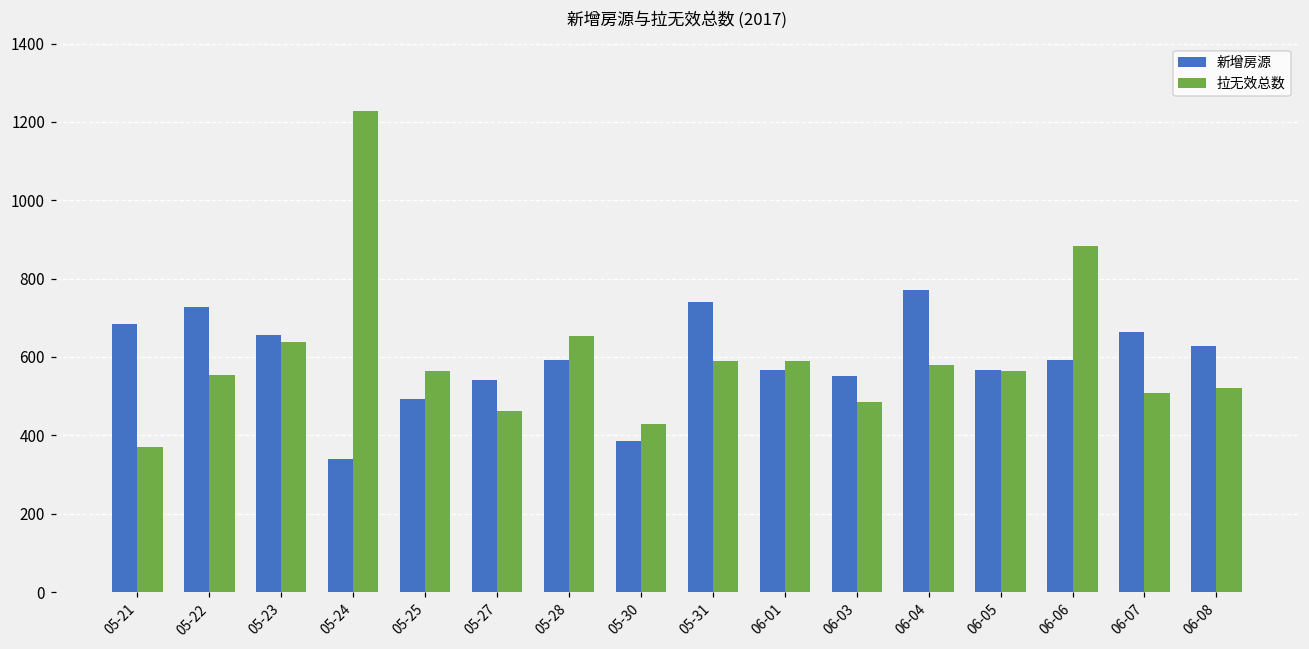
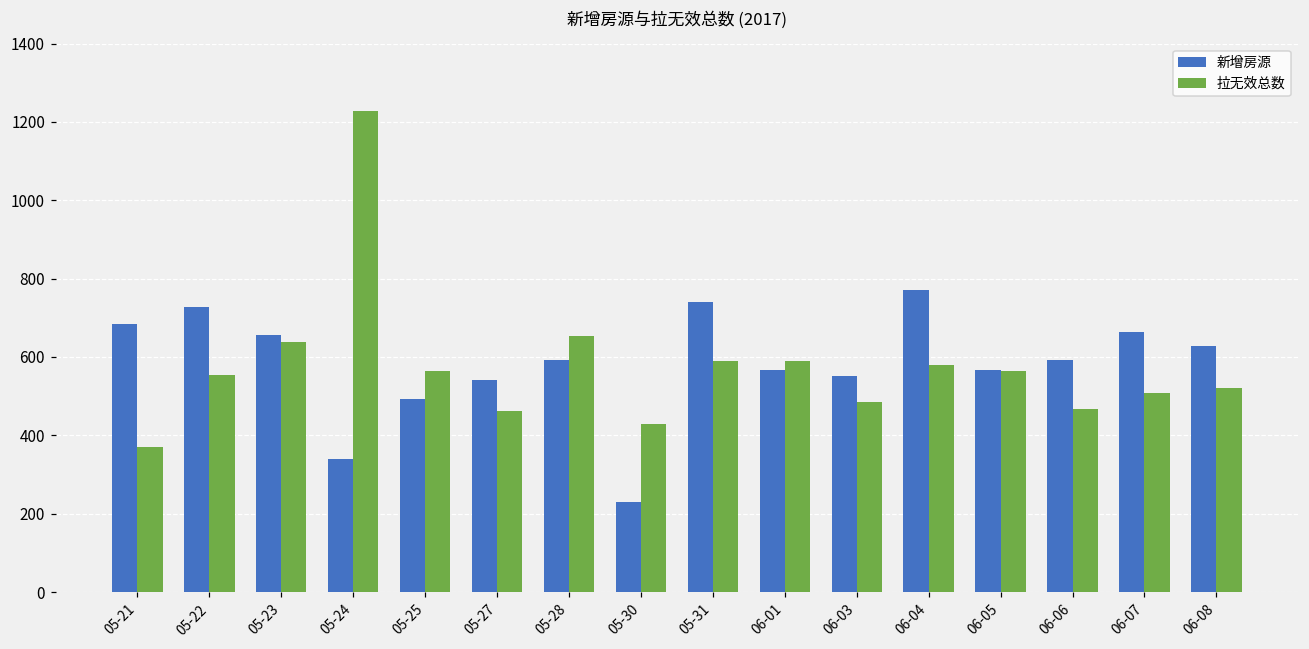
  {
    "新增房源": {
      "05-21": 680,
      "05-22": 730,
      "05-23": 660,
      "05-24": 340,
      "05-25": 490,
      "05-27": 540,
      "05-28": 590,
-     "05-30": 390,
+     "05-30": 230,
      "05-31": 740,
      "06-01": 570,
      "06-03": 550,
      "06-04": 770,
      "06-05": 570,
      "06-06": 590,
      "06-07": 660,
      "06-08": 630
    },
    "拉无效总数": {
      "05-21": 370,
      "05-22": 550,
      "05-23": 640,
      "05-24": 1230,
      "05-25": 560,
      "05-27": 460,
      "05-28": 650,
      "05-30": 430,
      "05-31": 590,
      "06-01": 590,
      "06-03": 490,
      "06-04": 580,
      "06-05": 560,
-     "06-06": 880,
+     "06-06": 470,
      "06-07": 510,
      "06-08": 520
    }
  }
